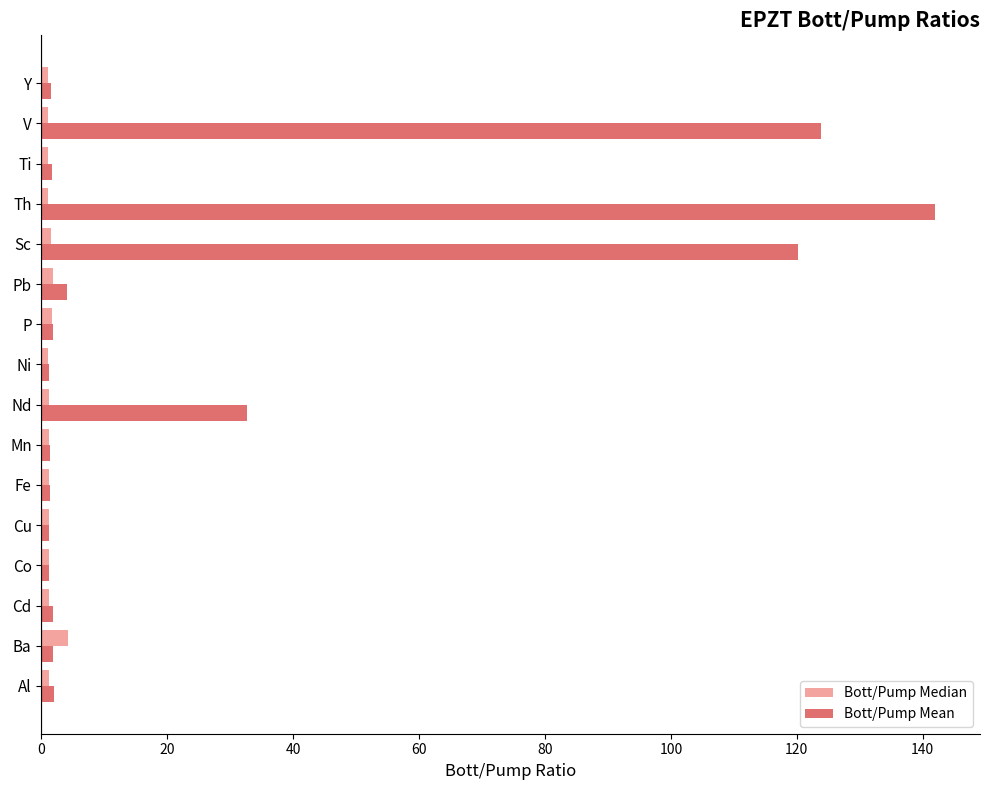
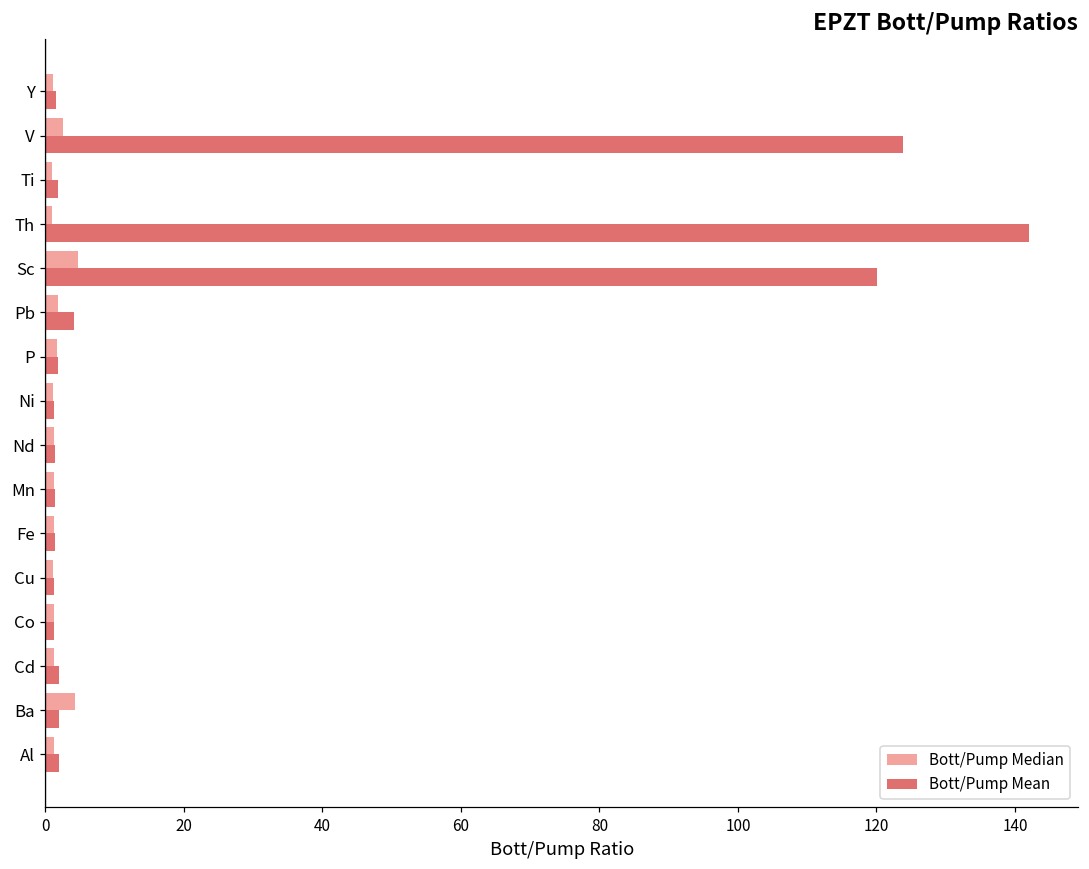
  {
    "Bott/Pump Median": {
      "Y": 1,
-     "V": 1,
+     "V": 3,
      "Ti": 1,
      "Th": 1,
-     "Sc": 2,
+     "Sc": 5,
      "Pb": 2,
      "P": 2,
      "Ni": 1,
      "Nd": 1,
      "Mn": 1,
      "Fe": 1,
      "Cu": 1,
      "Co": 1,
      "Cd": 1,
      "Ba": 4,
      "Al": 1
    },
    "Bott/Pump Mean": {
      "Y": 2,
      "V": 124,
      "Ti": 2,
      "Th": 142,
      "Sc": 120,
      "Pb": 4,
      "P": 2,
      "Ni": 1,
-     "Nd": 33,
+     "Nd": 1,
      "Mn": 1,
      "Fe": 1,
      "Cu": 1,
      "Co": 1,
      "Cd": 2,
      "Ba": 2,
      "Al": 2
    }
  }
